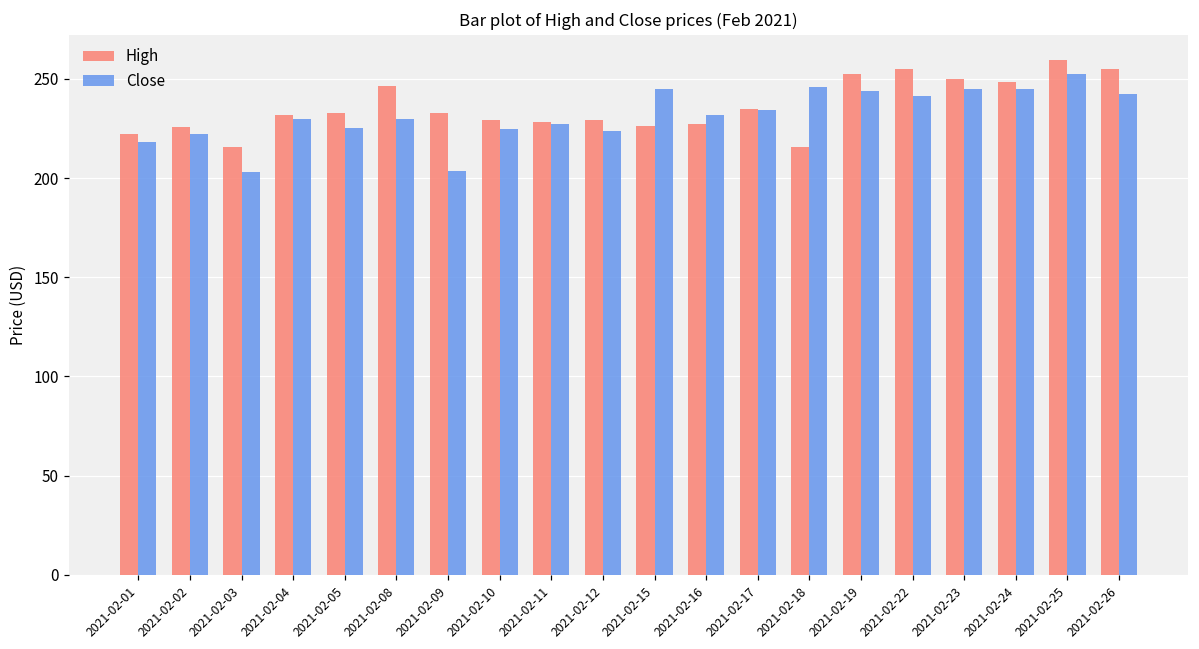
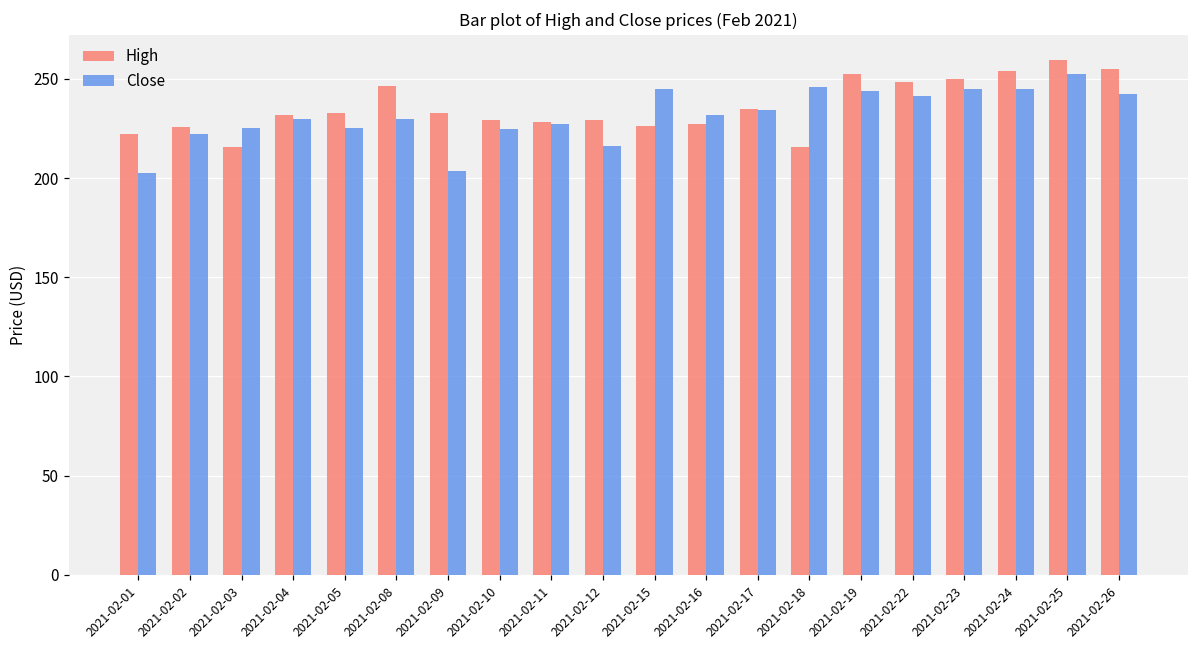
  {
    "High": {
      "2021-02-01": 222,
      "2021-02-02": 226,
      "2021-02-03": 216,
      "2021-02-04": 232,
      "2021-02-05": 233,
      "2021-02-08": 247,
      "2021-02-09": 233,
      "2021-02-10": 229,
      "2021-02-11": 228,
      "2021-02-12": 229,
      "2021-02-15": 226,
      "2021-02-16": 227,
      "2021-02-17": 235,
      "2021-02-18": 215,
      "2021-02-19": 252,
-     "2021-02-22": 255,
+     "2021-02-22": 248,
      "2021-02-23": 250,
-     "2021-02-24": 249,
+     "2021-02-24": 254,
      "2021-02-25": 259,
      "2021-02-26": 255
    },
    "Close": {
-     "2021-02-01": 218,
+     "2021-02-01": 203,
      "2021-02-02": 222,
-     "2021-02-03": 203,
+     "2021-02-03": 225,
      "2021-02-04": 230,
      "2021-02-05": 225,
      "2021-02-08": 230,
      "2021-02-09": 204,
      "2021-02-10": 225,
      "2021-02-11": 227,
-     "2021-02-12": 224,
+     "2021-02-12": 216,
      "2021-02-15": 245,
      "2021-02-16": 232,
      "2021-02-17": 234,
      "2021-02-18": 246,
      "2021-02-19": 244,
      "2021-02-22": 242,
      "2021-02-23": 245,
      "2021-02-24": 245,
      "2021-02-25": 252,
      "2021-02-26": 242
    }
  }
